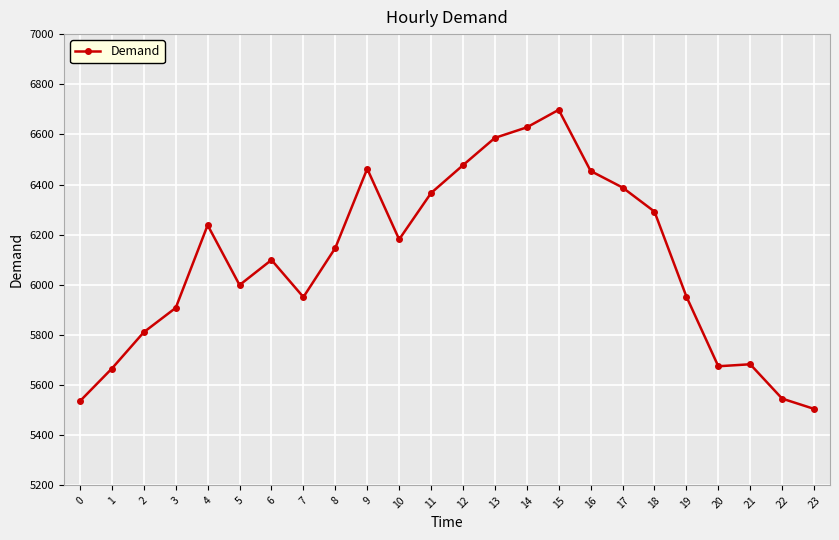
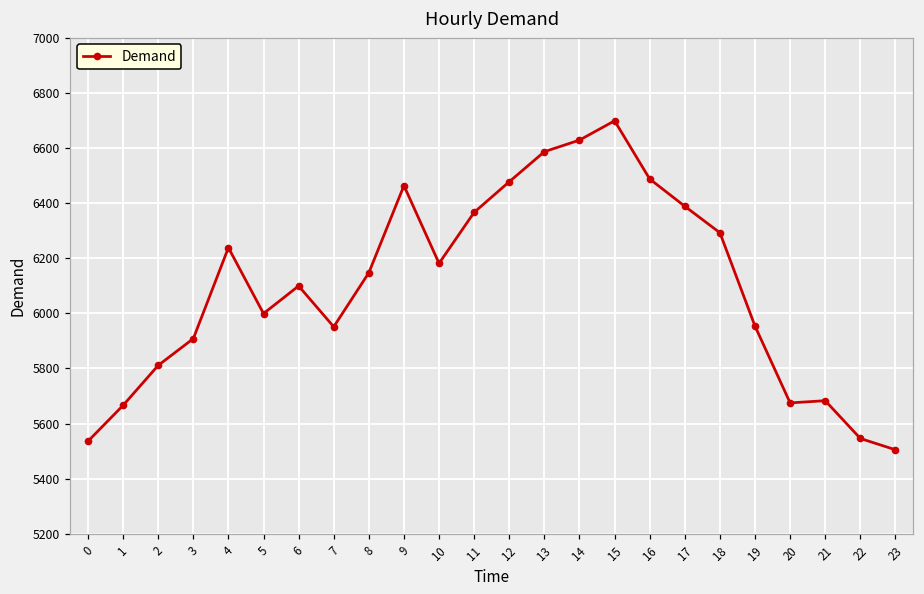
  {
    "0": 5540,
    "1": 5670,
    "2": 5810,
    "3": 5910,
    "4": 6240,
    "5": 6000,
    "6": 6100,
    "7": 5950,
    "8": 6150,
    "9": 6460,
    "10": 6180,
    "11": 6370,
    "12": 6480,
    "13": 6590,
    "14": 6630,
    "15": 6700,
-   "16": 6450,
+   "16": 6490,
    "17": 6390,
    "18": 6290,
    "19": 5950,
    "20": 5680,
    "21": 5680,
    "22": 5550,
    "23": 5510
  }
